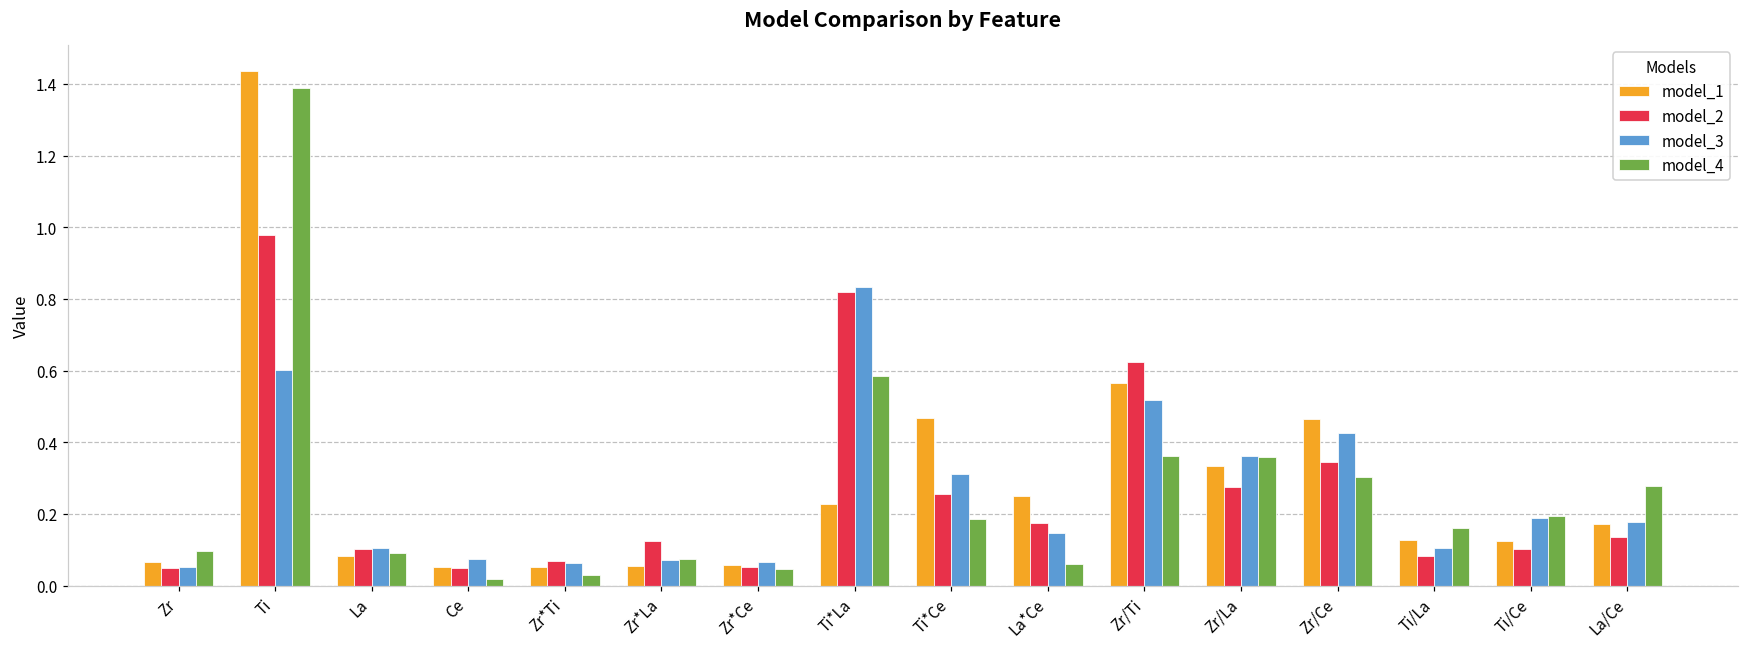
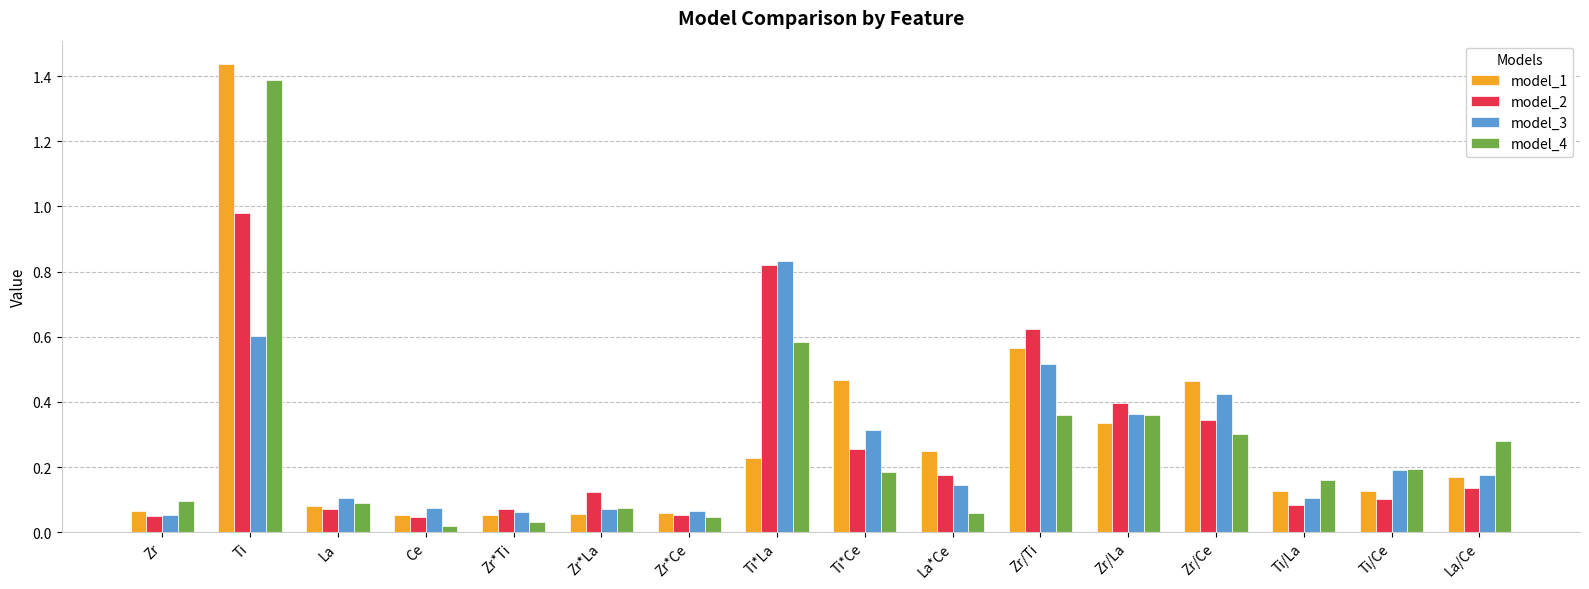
  {
    "model_1": {
      "Zr": 0.07,
      "Ti": 1.44,
      "La": 0.08,
      "Ce": 0.05,
      "Zr*Ti": 0.05,
      "Zr*La": 0.05,
      "Zr*Ce": 0.06,
      "Ti*La": 0.23,
      "Ti*Ce": 0.47,
      "La*Ce": 0.25,
      "Zr/Ti": 0.57,
      "Zr/La": 0.33,
      "Zr/Ce": 0.47,
      "Ti/La": 0.13,
      "Ti/Ce": 0.13,
      "La/Ce": 0.17
    },
    "model_2": {
      "Zr": 0.05,
      "Ti": 0.98,
-     "La": 0.10,
+     "La": 0.07,
      "Ce": 0.05,
      "Zr*Ti": 0.07,
      "Zr*La": 0.12,
      "Zr*Ce": 0.05,
      "Ti*La": 0.82,
      "Ti*Ce": 0.26,
      "La*Ce": 0.17,
      "Zr/Ti": 0.62,
-     "Zr/La": 0.27,
+     "Zr/La": 0.40,
      "Zr/Ce": 0.35,
      "Ti/La": 0.08,
      "Ti/Ce": 0.10,
      "La/Ce": 0.14
    },
    "model_3": {
      "Zr": 0.05,
      "Ti": 0.60,
      "La": 0.11,
      "Ce": 0.08,
      "Zr*Ti": 0.06,
      "Zr*La": 0.07,
      "Zr*Ce": 0.07,
      "Ti*La": 0.83,
      "Ti*Ce": 0.31,
      "La*Ce": 0.15,
      "Zr/Ti": 0.52,
      "Zr/La": 0.36,
      "Zr/Ce": 0.43,
      "Ti/La": 0.10,
      "Ti/Ce": 0.19,
      "La/Ce": 0.18
    },
    "model_4": {
      "Zr": 0.10,
      "Ti": 1.39,
      "La": 0.09,
      "Ce": 0.02,
      "Zr*Ti": 0.03,
      "Zr*La": 0.07,
      "Zr*Ce": 0.05,
      "Ti*La": 0.59,
      "Ti*Ce": 0.18,
      "La*Ce": 0.06,
      "Zr/Ti": 0.36,
      "Zr/La": 0.36,
      "Zr/Ce": 0.30,
      "Ti/La": 0.16,
      "Ti/Ce": 0.20,
      "La/Ce": 0.28
    }
  }
